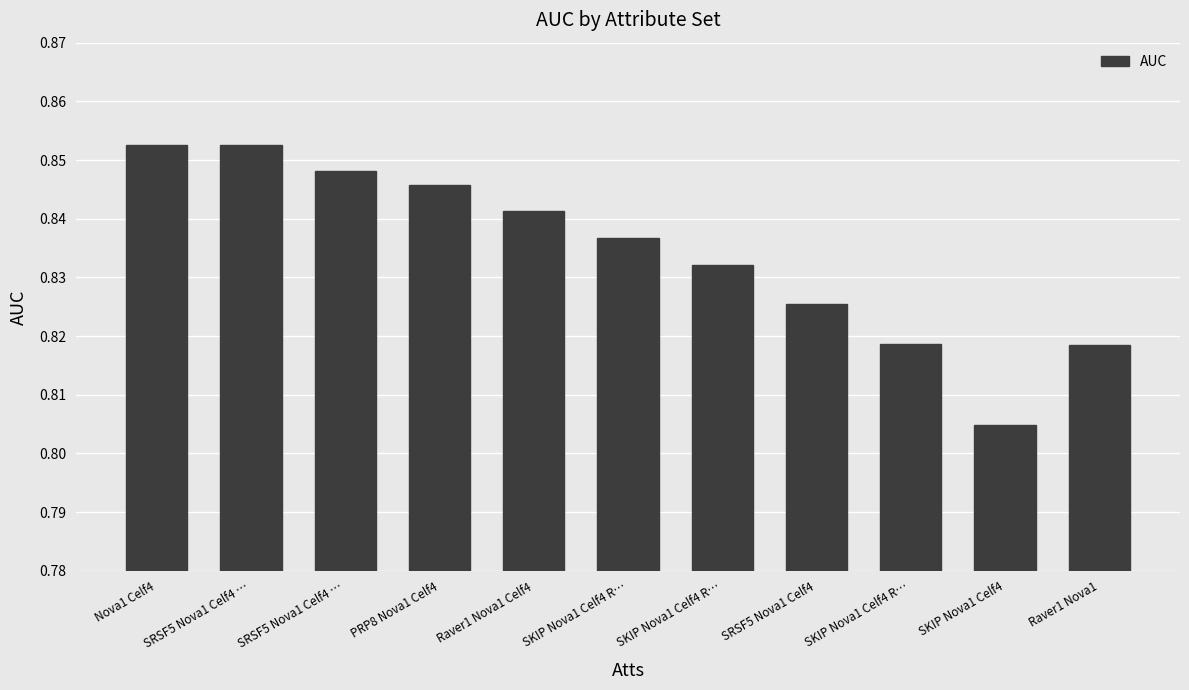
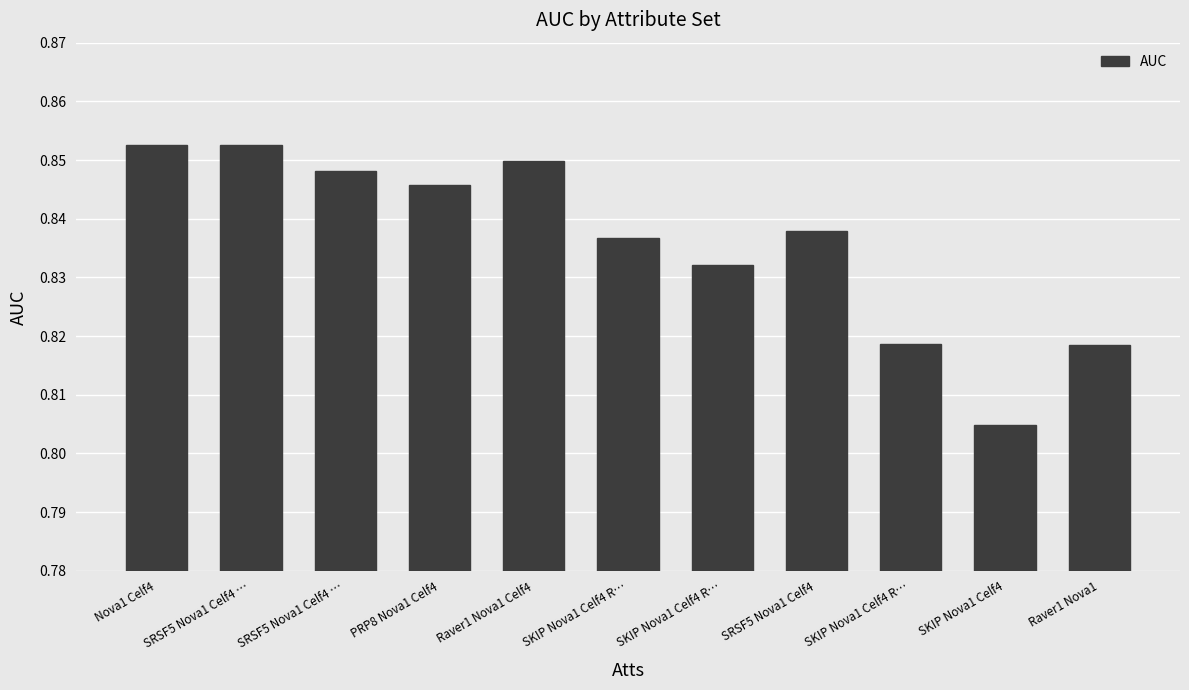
  {
    "Nova1 Celf4": 0.853,
    "PRP8 Nova1 Celf4": 0.846,
-   "Raver1 Nova1 Celf4": 0.841,
-   "SRSF5 Nova1 Celf4": 0.825,
+   "Raver1 Nova1 Celf4": 0.850,
+   "SRSF5 Nova1 Celf4": 0.838,
    "SKIP Nova1 Celf4": 0.805,
    "Raver1 Nova1": 0.819
  }
